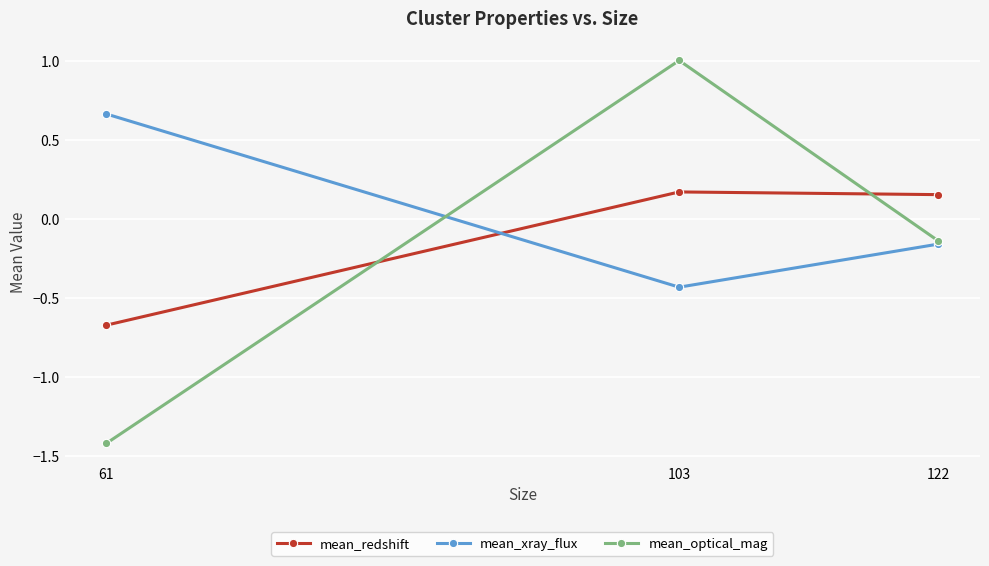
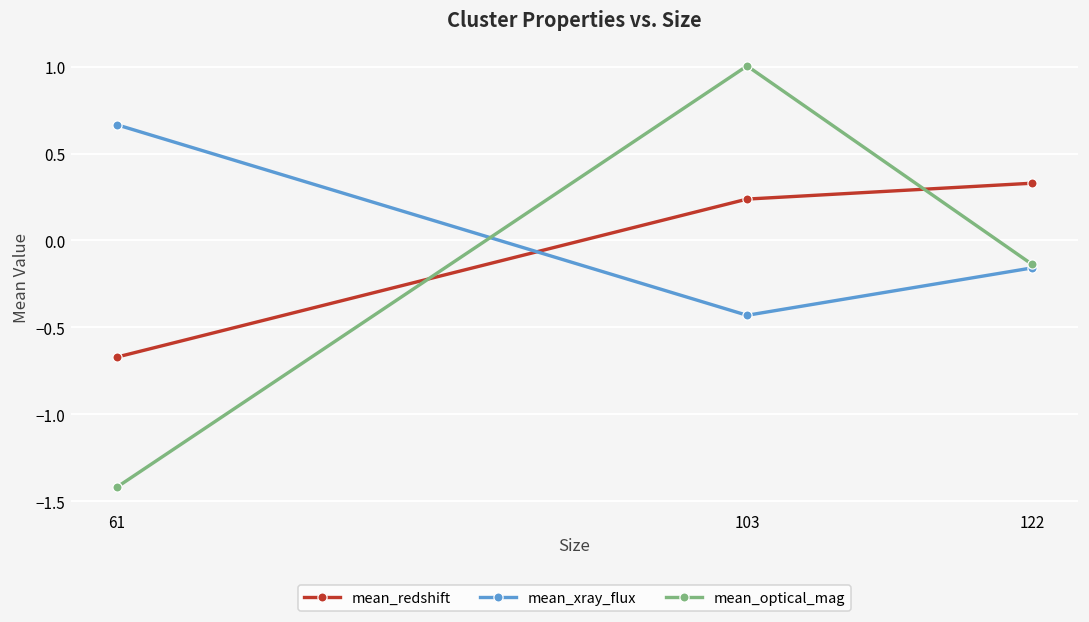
  {
    "mean_redshift": {
      "61": -0.67,
-     "103": 0.17,
-     "122": 0.16
+     "103": 0.24,
+     "122": 0.33
    },
    "mean_xray_flux": {
      "61": 0.67,
      "103": -0.43,
      "122": -0.16
    },
    "mean_optical_mag": {
      "61": -1.42,
      "103": 1.00,
      "122": -0.14
    }
  }
